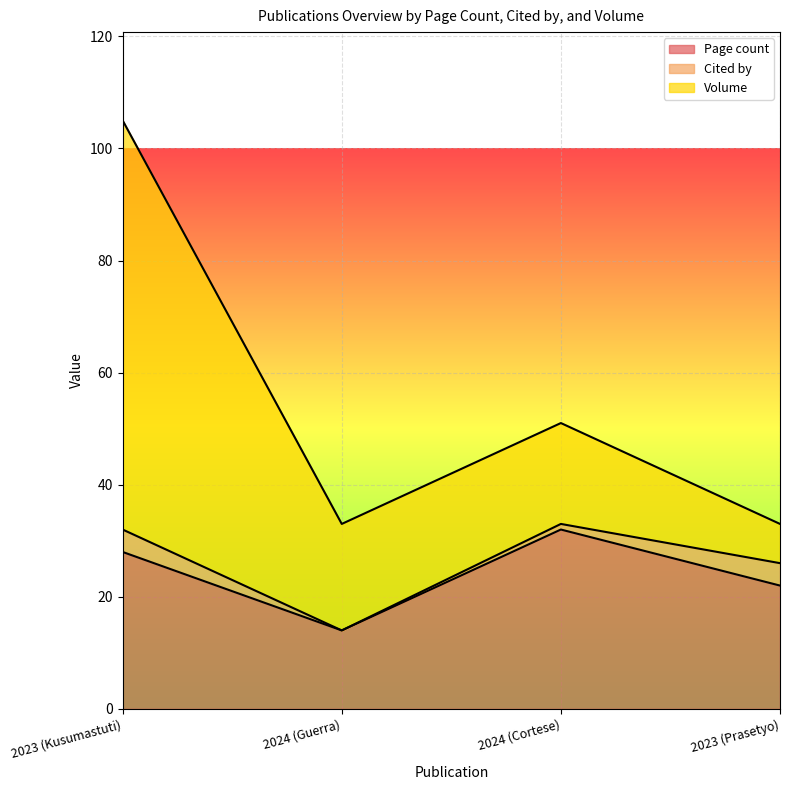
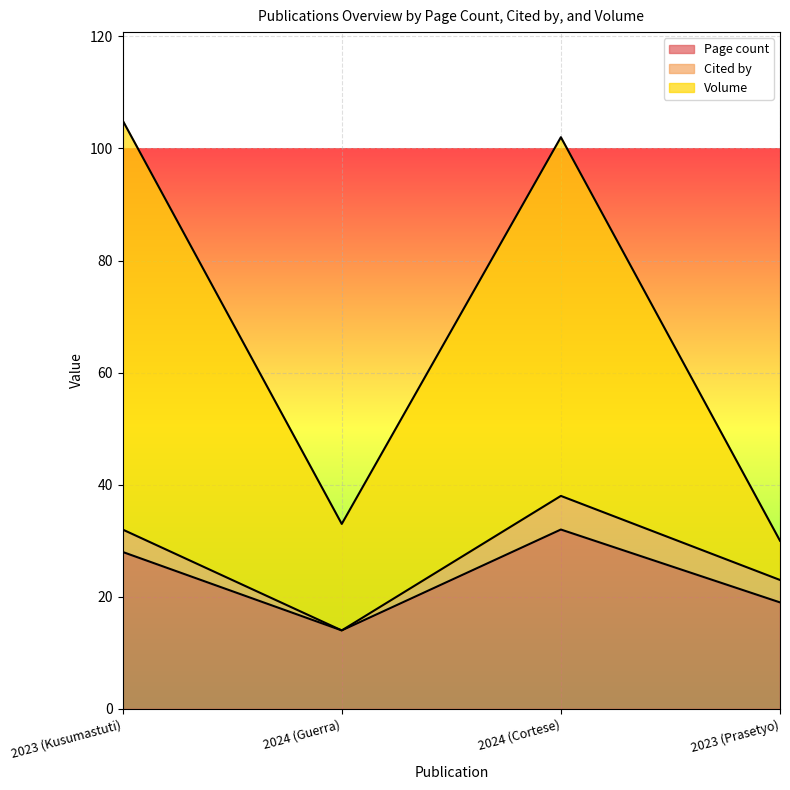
  {
    "Page count": {
      "2023 (Kusumastuti)": 28,
      "2024 (Cortese)": 32,
-     "2023 (Prasetyo)": 22
+     "2023 (Prasetyo)": 19
    },
    "Cited by": {
      "2023 (Kusumastuti)": 4,
-     "2024 (Cortese)": 1,
+     "2024 (Cortese)": 6,
      "2023 (Prasetyo)": 4
    },
    "Volume": {
      "2023 (Kusumastuti)": 73,
      "2024 (Guerra)": 19,
-     "2024 (Cortese)": 18,
+     "2024 (Cortese)": 64,
      "2023 (Prasetyo)": 7
    }
  }
